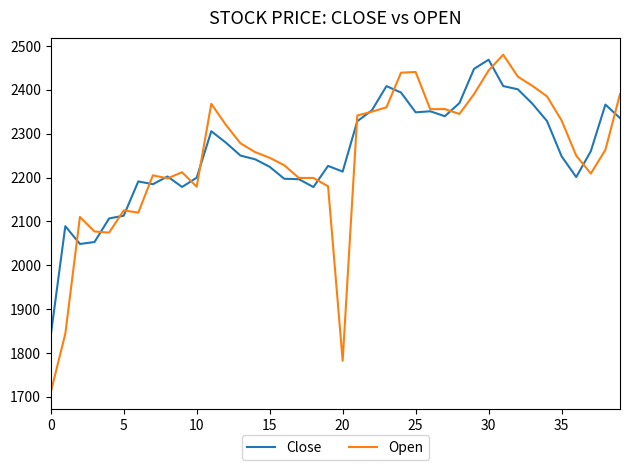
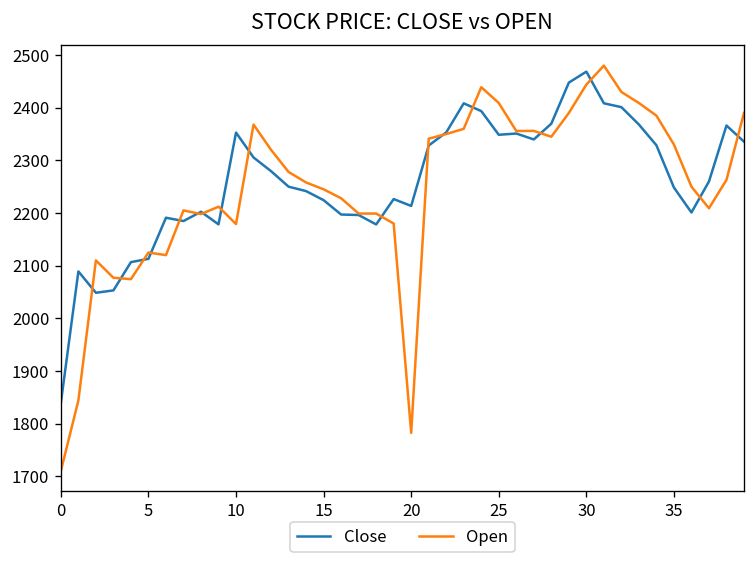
  {
    "Close": {
      "0": 1840,
      "5": 2110,
-     "10": 2200,
+     "10": 2350,
      "15": 2220,
      "20": 2210,
      "25": 2350,
      "30": 2470,
      "35": 2250
    },
    "Open": {
      "0": 1710,
      "5": 2130,
      "10": 2180,
      "15": 2250,
      "20": 1780,
-     "25": 2440,
+     "25": 2410,
      "30": 2440,
      "35": 2330
    }
  }
